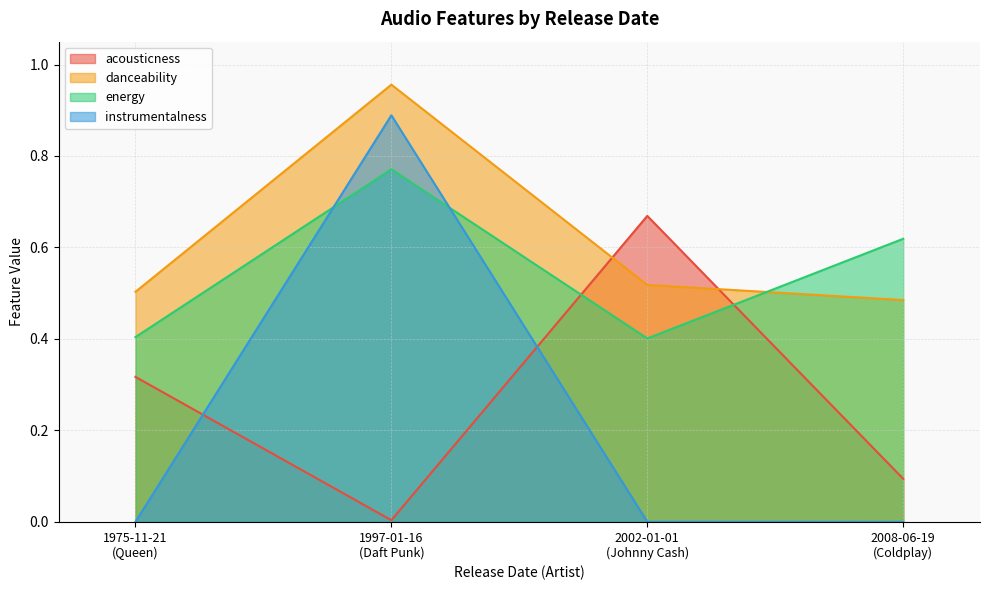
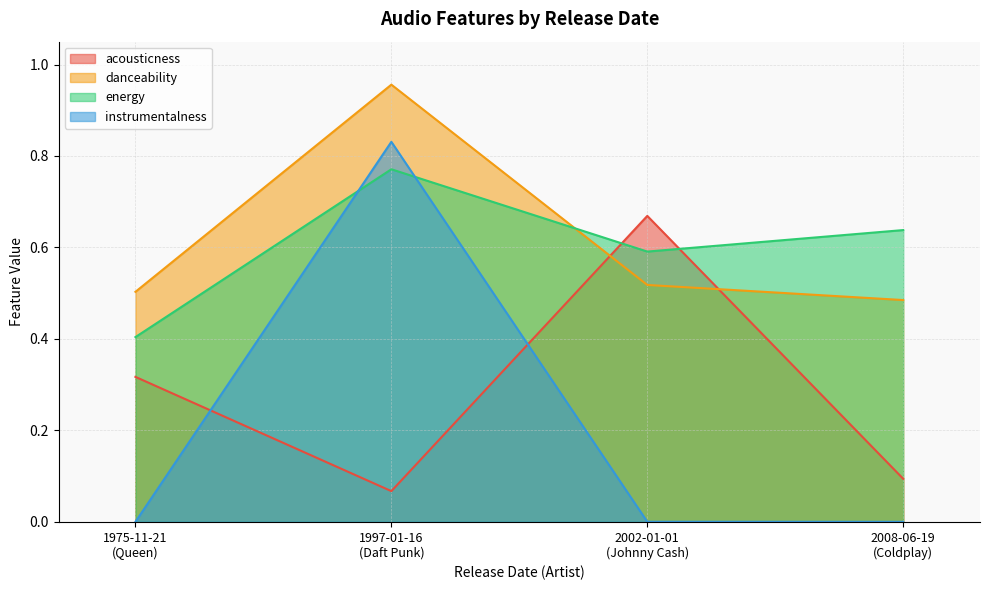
  {
    "acousticness": {
      "1975-11-21 (Queen)": 0.32,
-     "1997-01-16 (Daft Punk)": 0.00,
+     "1997-01-16 (Daft Punk)": 0.07,
      "2002-01-01 (Johnny Cash)": 0.67,
      "2008-06-19 (Coldplay)": 0.09
    },
    "danceability": {
      "1975-11-21 (Queen)": 0.50,
      "1997-01-16 (Daft Punk)": 0.96,
      "2002-01-01 (Johnny Cash)": 0.52,
      "2008-06-19 (Coldplay)": 0.49
    },
    "energy": {
      "1975-11-21 (Queen)": 0.40,
      "1997-01-16 (Daft Punk)": 0.77,
-     "2002-01-01 (Johnny Cash)": 0.40,
-     "2008-06-19 (Coldplay)": 0.62
+     "2002-01-01 (Johnny Cash)": 0.59,
+     "2008-06-19 (Coldplay)": 0.64
    },
    "instrumentalness": {
      "1975-11-21 (Queen)": 0.00,
-     "1997-01-16 (Daft Punk)": 0.89,
+     "1997-01-16 (Daft Punk)": 0.83,
      "2002-01-01 (Johnny Cash)": 0.00,
      "2008-06-19 (Coldplay)": 0.00
    }
  }
